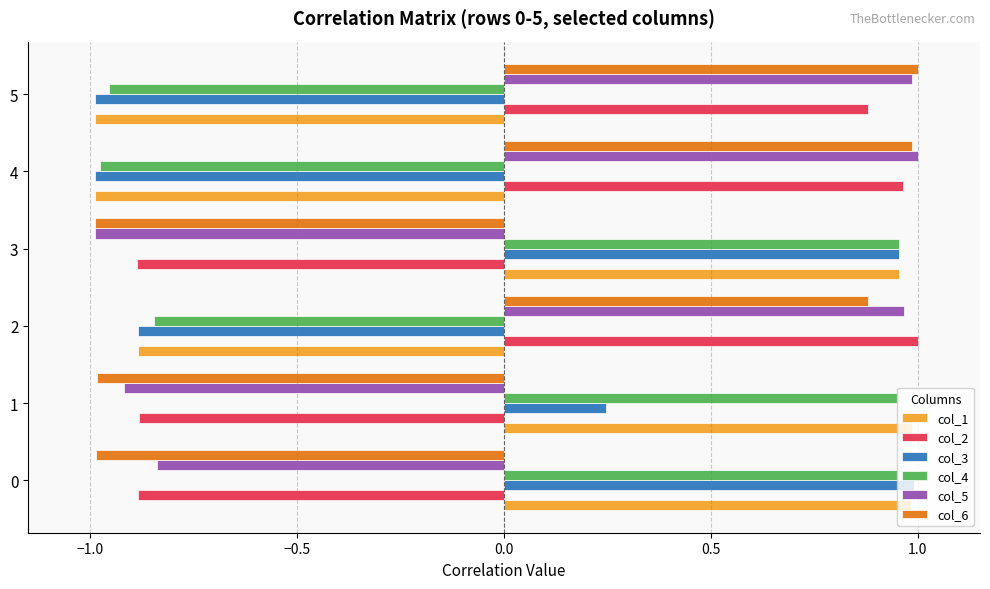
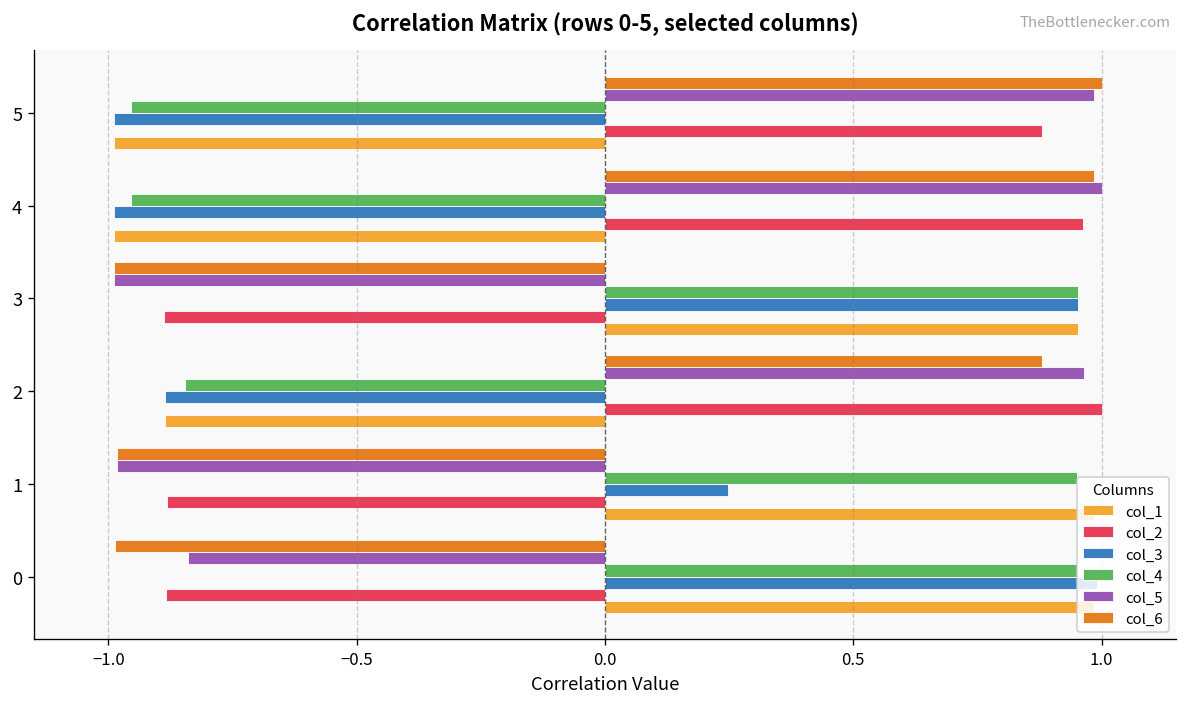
  {
    "col_2": {
      "5": 0.88,
      "4": 0.96,
      "3": -0.89,
      "2": 1.00,
      "1": -0.88,
      "0": -0.88
    },
    "col_3": {
      "5": -0.99,
      "4": -0.99,
      "3": 0.95,
      "2": -0.89,
      "1": 0.25
    },
    "col_4": {
      "5": -0.96,
-     "4": -0.98,
+     "4": -0.95,
      "3": 0.95,
      "2": -0.85,
      "1": 0.95
    },
    "col_5": {
      "5": 0.99,
      "4": 1.00,
      "3": -0.99,
      "2": 0.97,
-     "1": -0.92,
+     "1": -0.98,
      "0": -0.84
    }
  }
